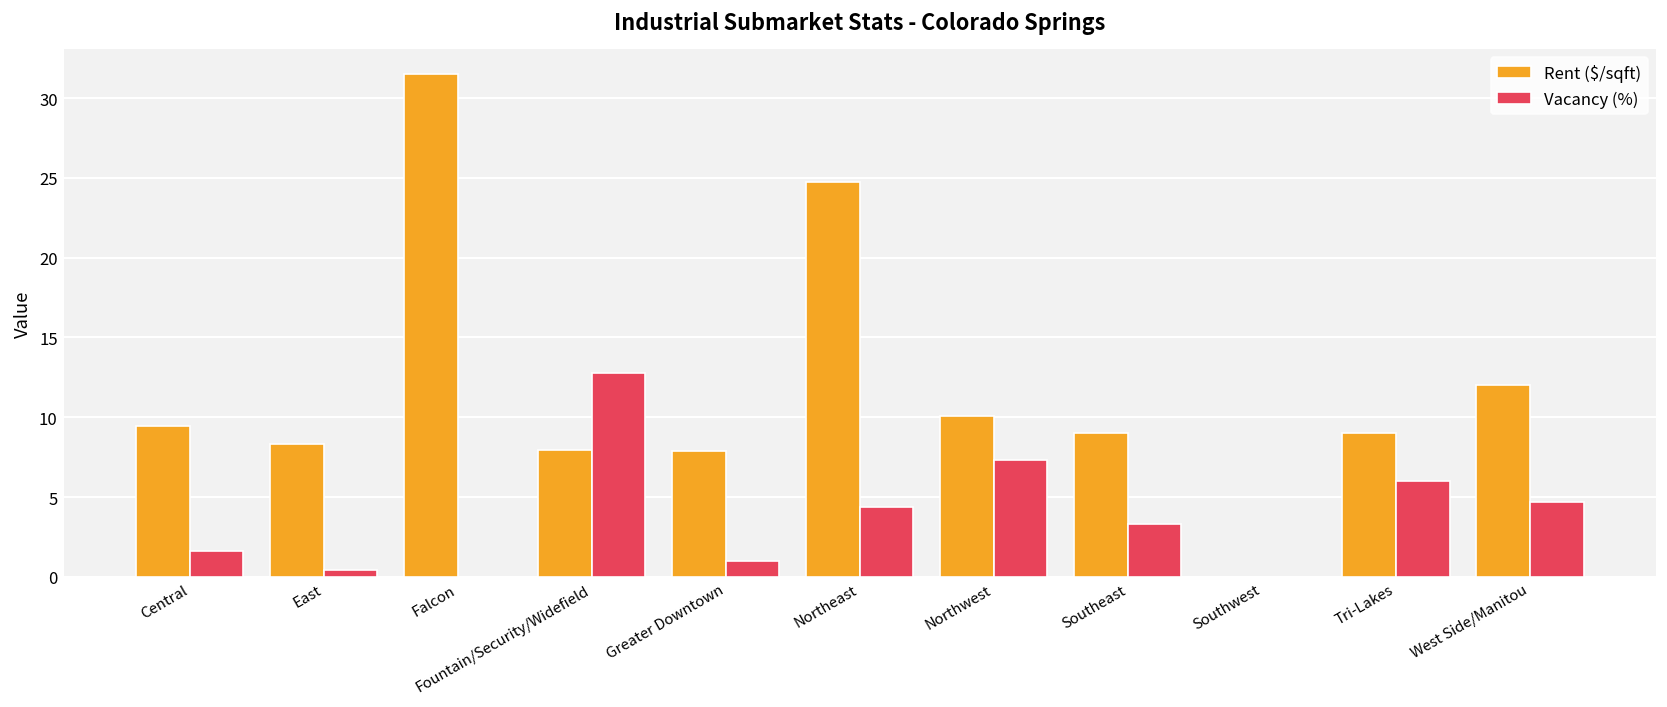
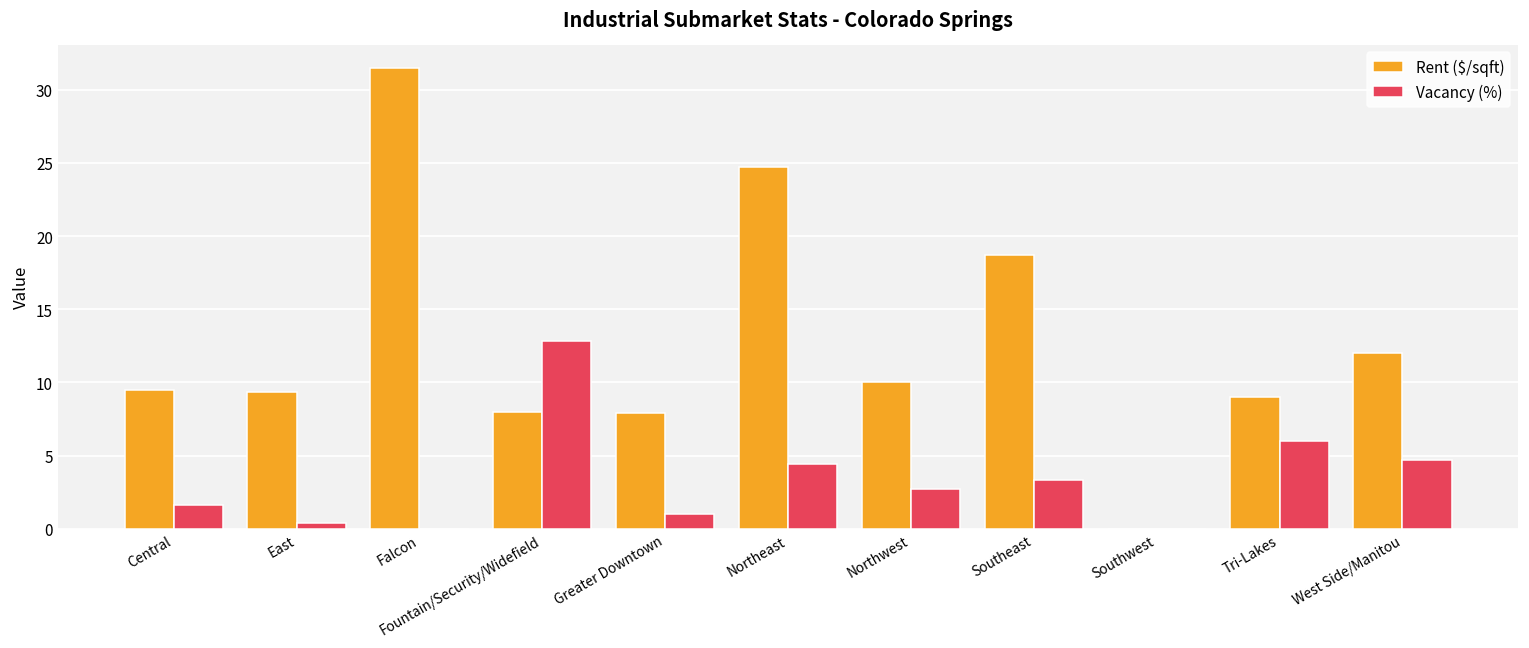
  {
    "Rent ($/sqft)": {
      "Central": 9.5,
-     "East": 8.3,
+     "East": 9.3,
      "Falcon": 31.5,
      "Fountain/Security/Widefield": 8.0,
      "Greater Downtown": 7.9,
      "Northeast": 24.7,
      "Northwest": 10.1,
-     "Southeast": 9.0,
+     "Southeast": 18.7,
      "Southwest": 0.0,
      "Tri-Lakes": 9.0,
      "West Side/Manitou": 12.0
    },
    "Vacancy (%)": {
      "Central": 1.6,
      "East": 0.4,
      "Falcon": 0.0,
      "Fountain/Security/Widefield": 12.8,
      "Greater Downtown": 1.0,
      "Northeast": 4.4,
-     "Northwest": 7.3,
+     "Northwest": 2.7,
      "Southeast": 3.3,
      "Southwest": 0.0,
      "Tri-Lakes": 6.0,
      "West Side/Manitou": 4.7
    }
  }
